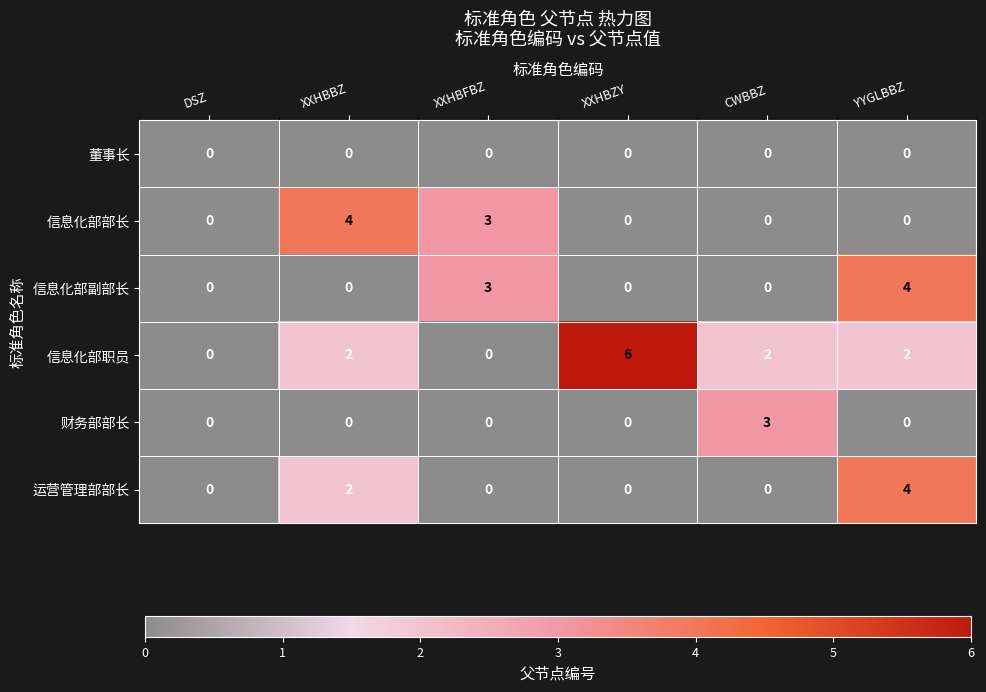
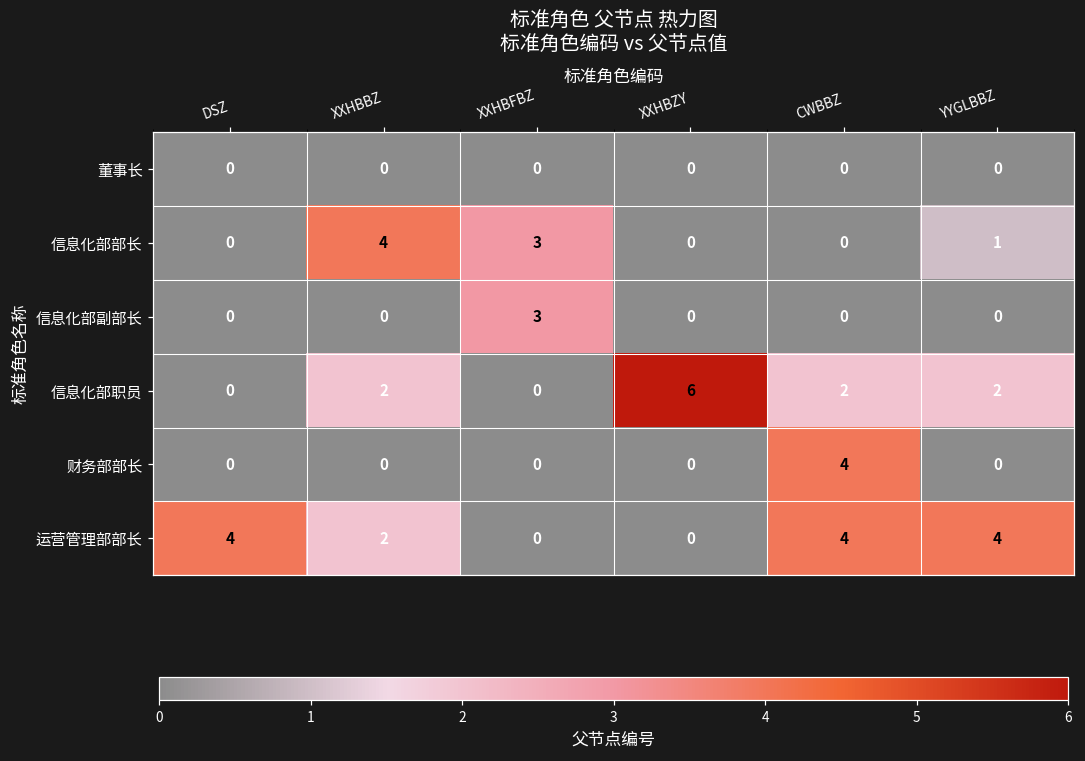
  {
    "董事长": {
      "DSZ": 0,
      "XXHBBZ": 0,
      "XXHBFBZ": 0,
      "XXHBZY": 0,
      "CWBBZ": 0,
      "YYGLBBZ": 0
    },
    "信息化部部长": {
      "DSZ": 0,
      "XXHBBZ": 4,
      "XXHBFBZ": 3,
      "XXHBZY": 0,
      "CWBBZ": 0,
-     "YYGLBBZ": 0
+     "YYGLBBZ": 1
    },
    "信息化部副部长": {
      "DSZ": 0,
      "XXHBBZ": 0,
      "XXHBFBZ": 3,
      "XXHBZY": 0,
      "CWBBZ": 0,
-     "YYGLBBZ": 4
+     "YYGLBBZ": 0
    },
    "信息化部职员": {
      "DSZ": 0,
      "XXHBBZ": 2,
      "XXHBFBZ": 0,
      "XXHBZY": 6,
      "CWBBZ": 2,
      "YYGLBBZ": 2
    },
    "财务部部长": {
      "DSZ": 0,
      "XXHBBZ": 0,
      "XXHBFBZ": 0,
      "XXHBZY": 0,
-     "CWBBZ": 3,
+     "CWBBZ": 4,
      "YYGLBBZ": 0
    },
    "运营管理部部长": {
-     "DSZ": 0,
+     "DSZ": 4,
      "XXHBBZ": 2,
      "XXHBFBZ": 0,
      "XXHBZY": 0,
-     "CWBBZ": 0,
+     "CWBBZ": 4,
      "YYGLBBZ": 4
    }
  }
